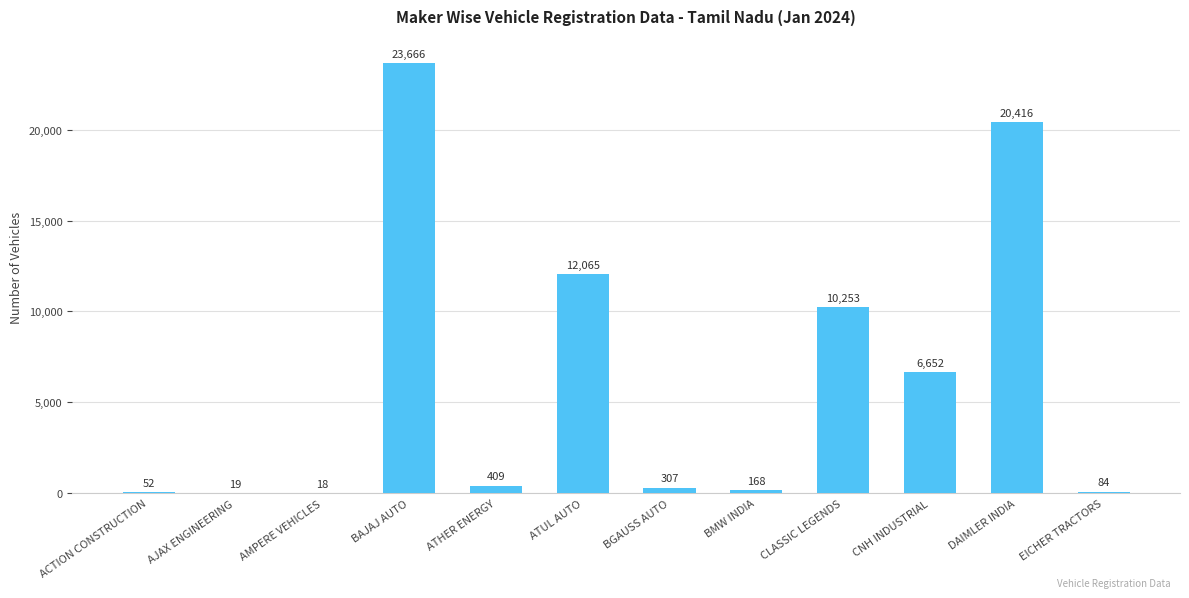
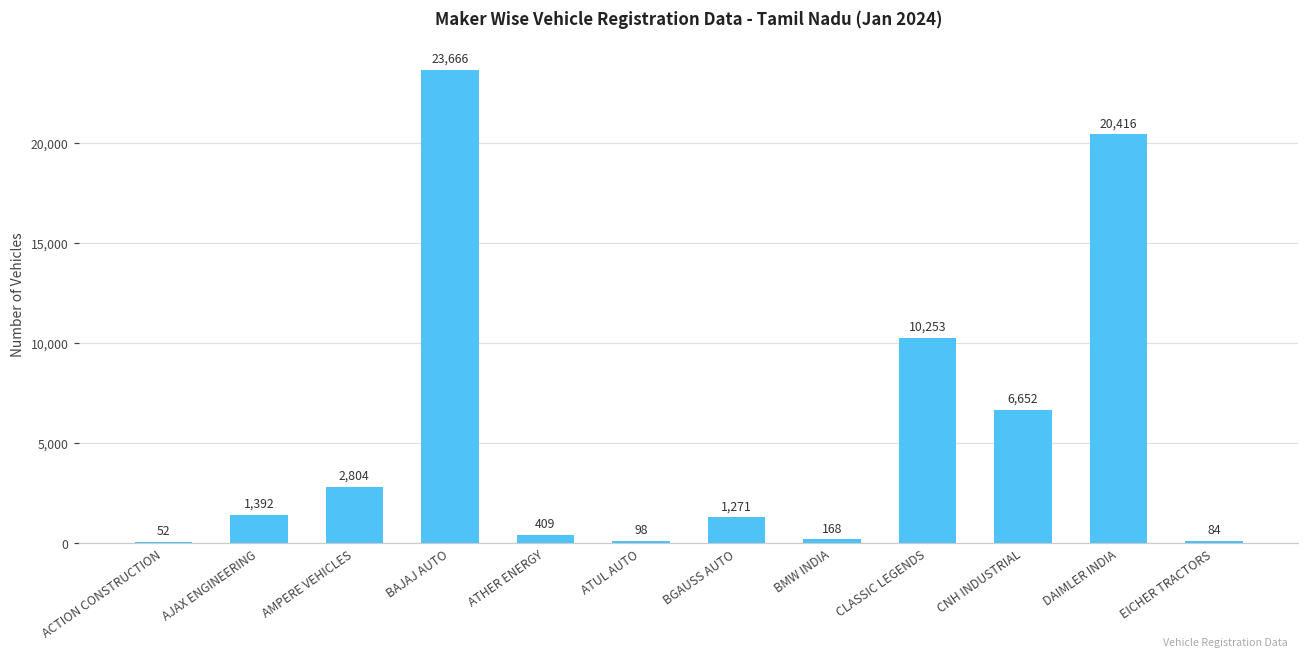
  {
    "ACTION CONSTRUCTION": "52",
-   "AJAX ENGINEERING": "19",
-   "AMPERE VEHICLES": "18",
+   "AJAX ENGINEERING": "1,392",
+   "AMPERE VEHICLES": "2,804",
    "BAJAJ AUTO": "23,666",
    "ATHER ENERGY": "409",
-   "ATUL AUTO": "12,065",
-   "BGAUSS AUTO": "307",
+   "ATUL AUTO": "98",
+   "BGAUSS AUTO": "1,271",
    "BMW INDIA": "168",
    "CLASSIC LEGENDS": "10,253",
    "CNH INDUSTRIAL": "6,652",
    "DAIMLER INDIA": "20,416",
    "EICHER TRACTORS": "84"
  }
